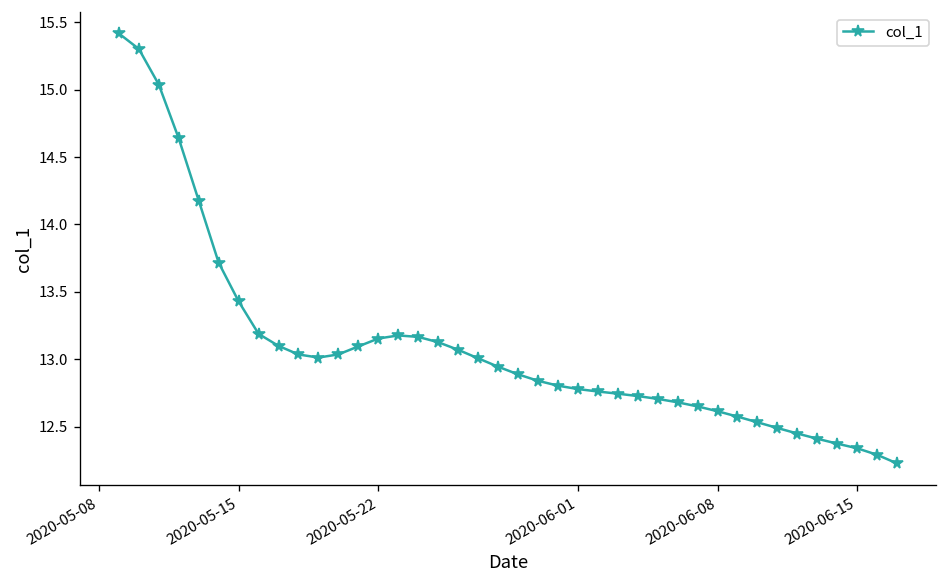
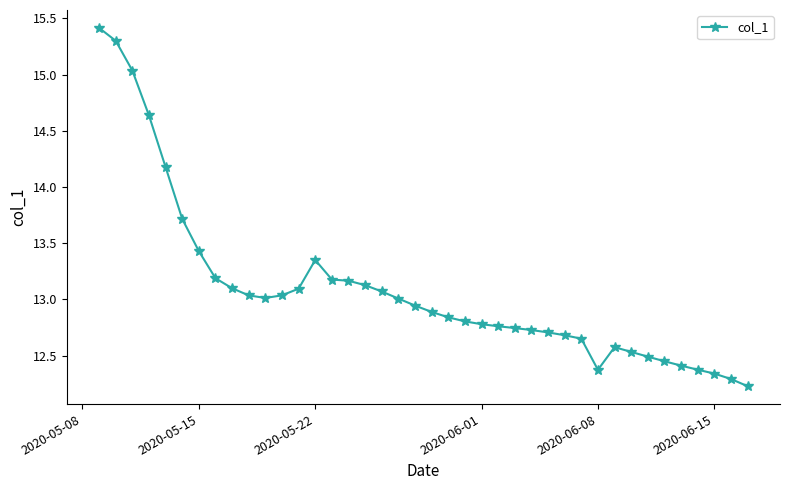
  {
    "2020-05-15": 13.43,
-   "2020-05-22": 13.15,
+   "2020-05-22": 13.35,
    "2020-06-01": 12.78,
-   "2020-06-08": 12.61,
+   "2020-06-08": 12.37,
    "2020-06-15": 12.34
  }
